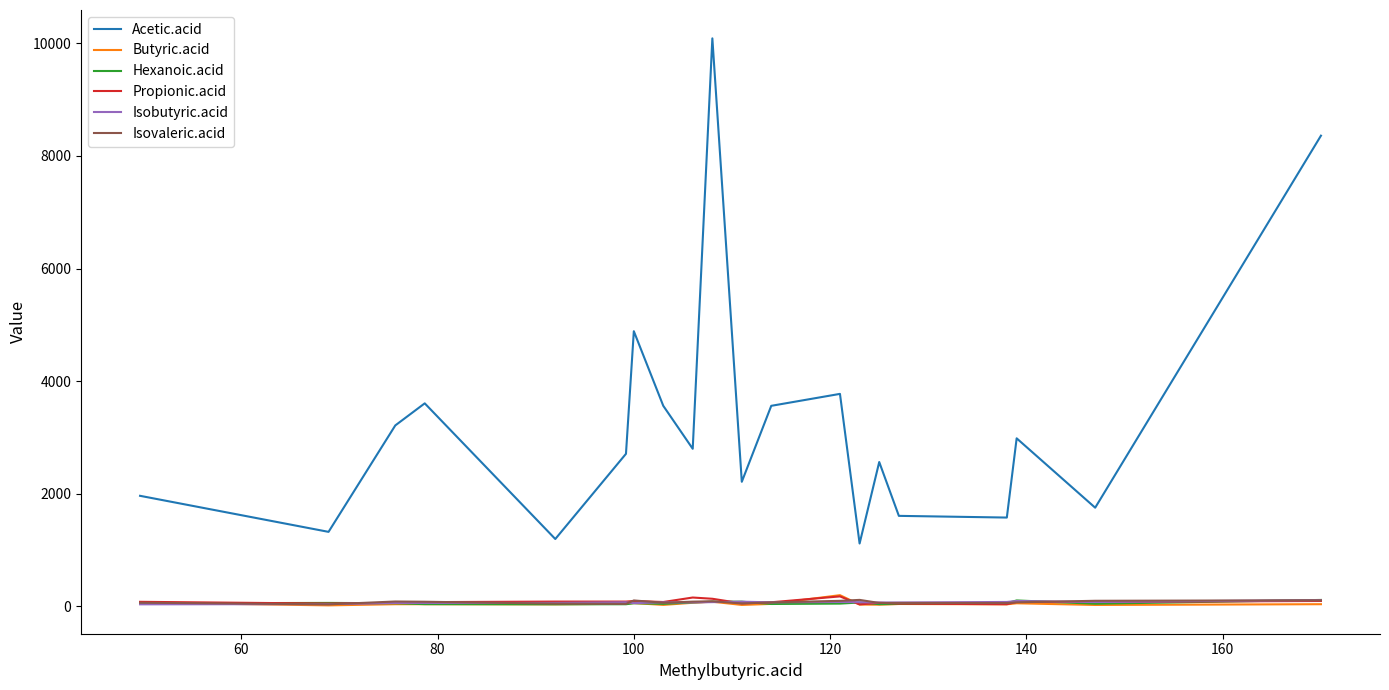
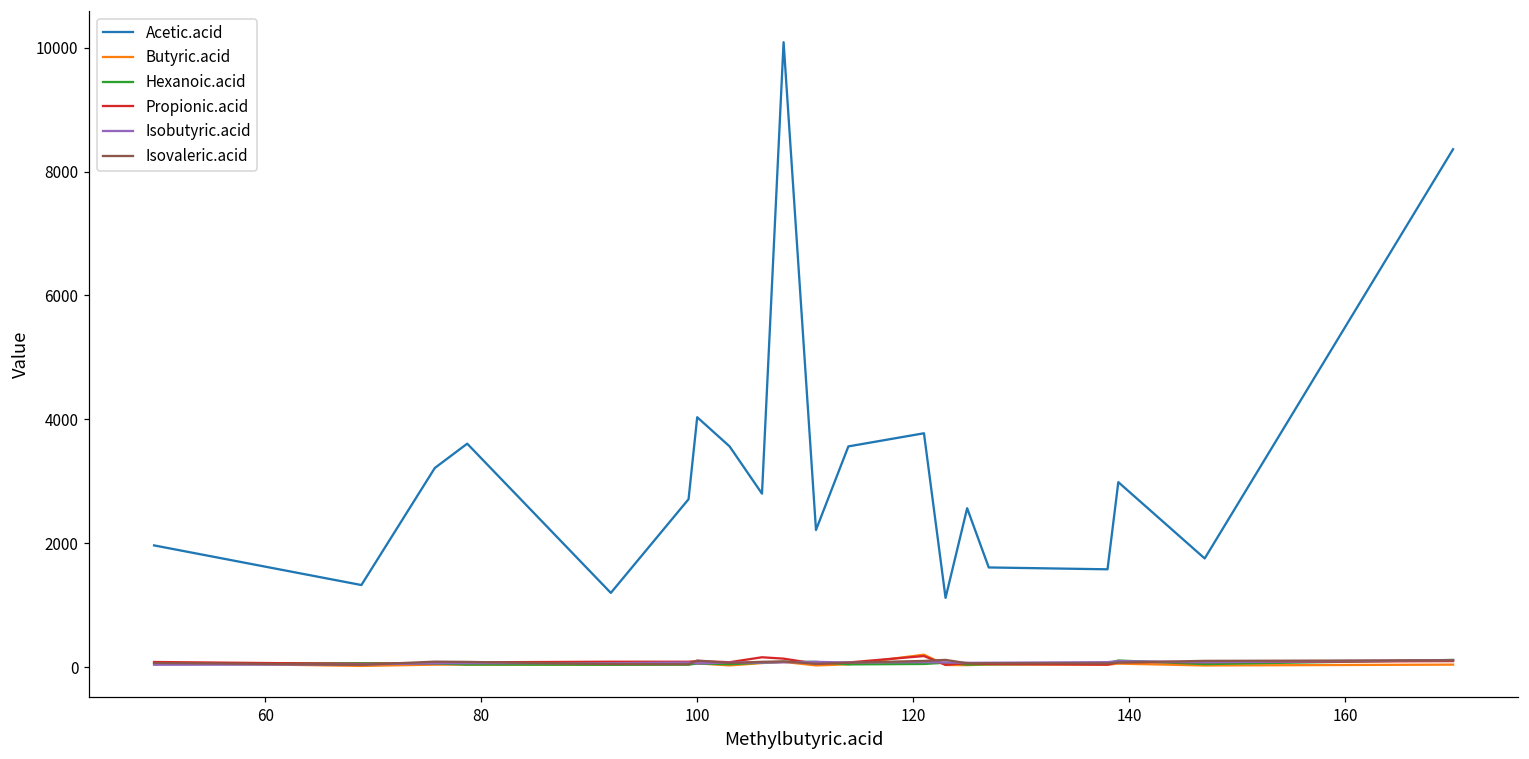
  {
    "Acetic.acid": {
-     "100": 4900
+     "100": 4000
    }
  }
